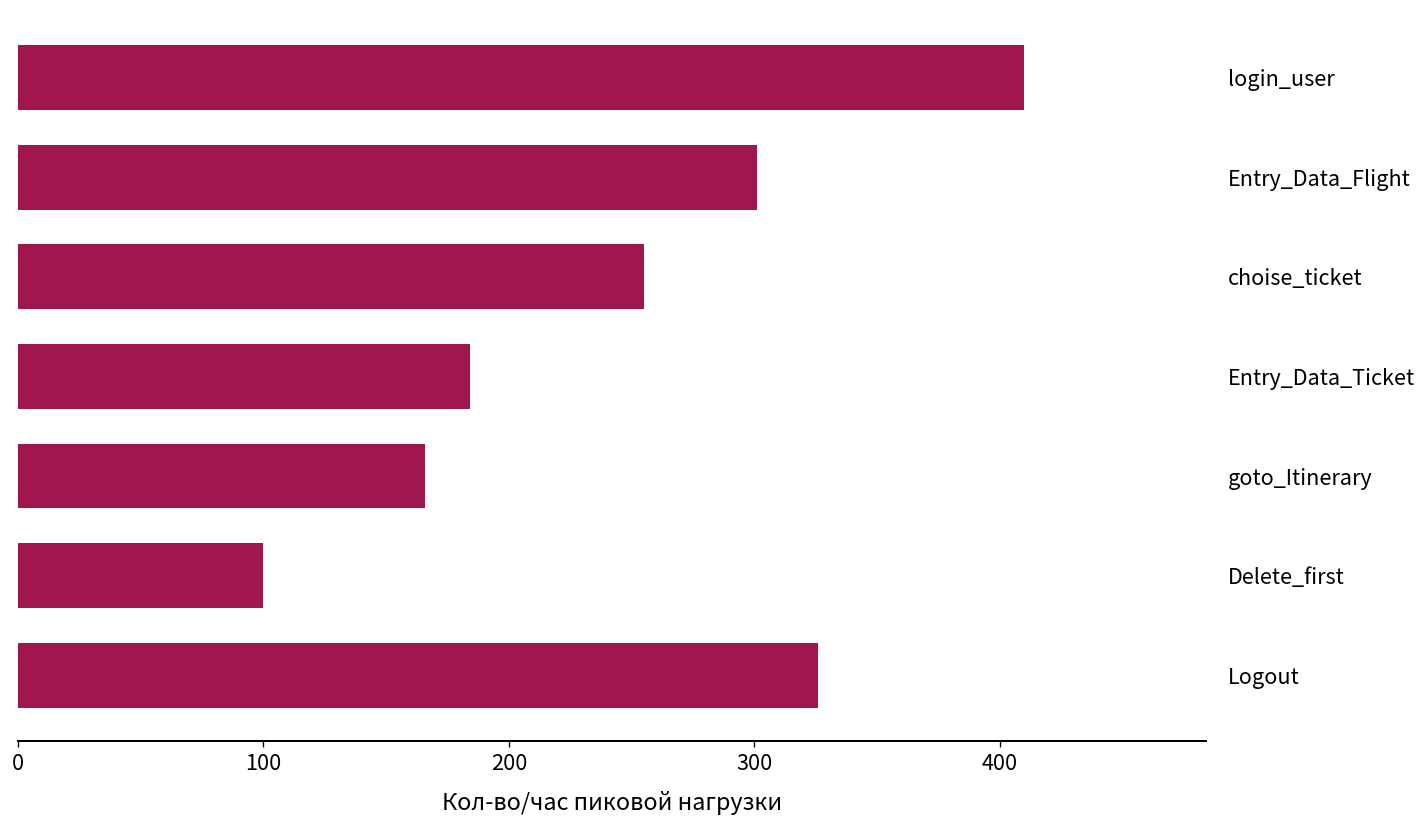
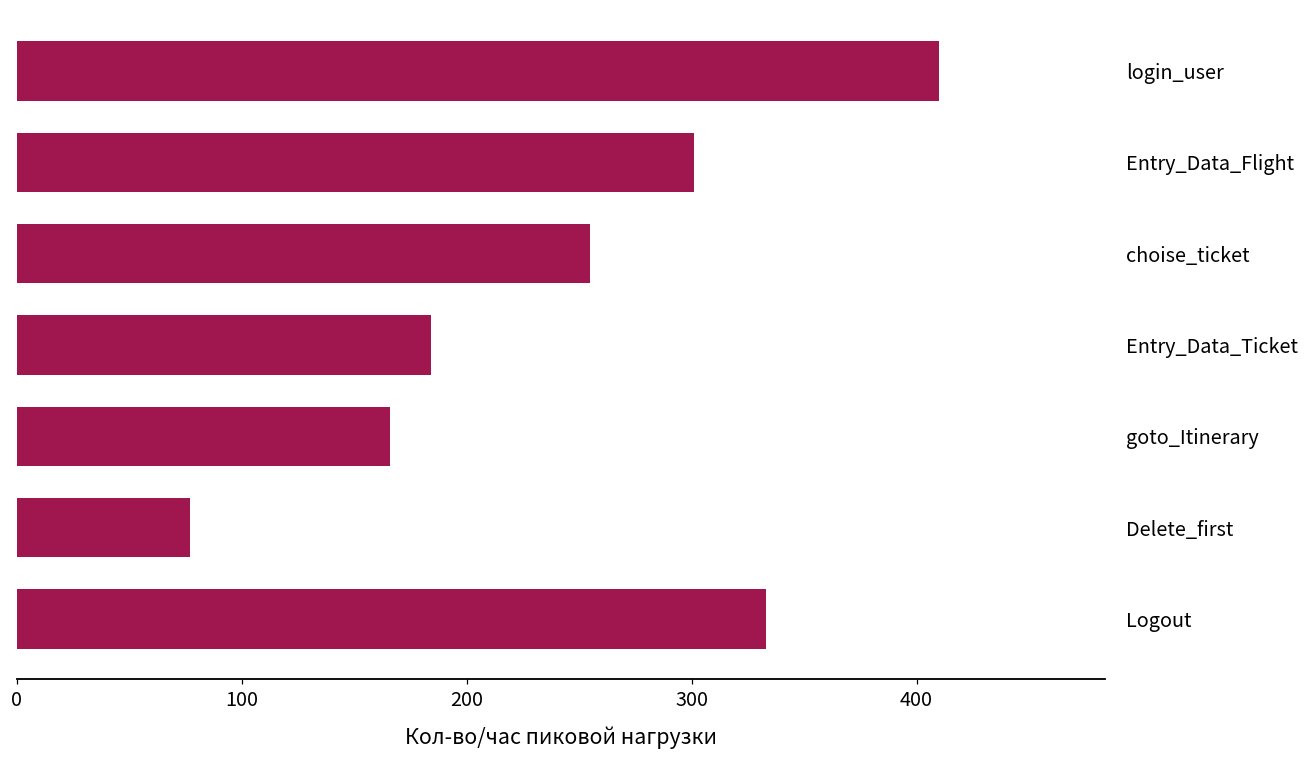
  {
    "login_user": 410,
    "Entry_Data_Flight": 301,
    "choise_ticket": 255,
    "Entry_Data_Ticket": 184,
    "goto_Itinerary": 166,
-   "Delete_first": 100,
-   "Logout": 326
+   "Delete_first": 77,
+   "Logout": 333
  }
